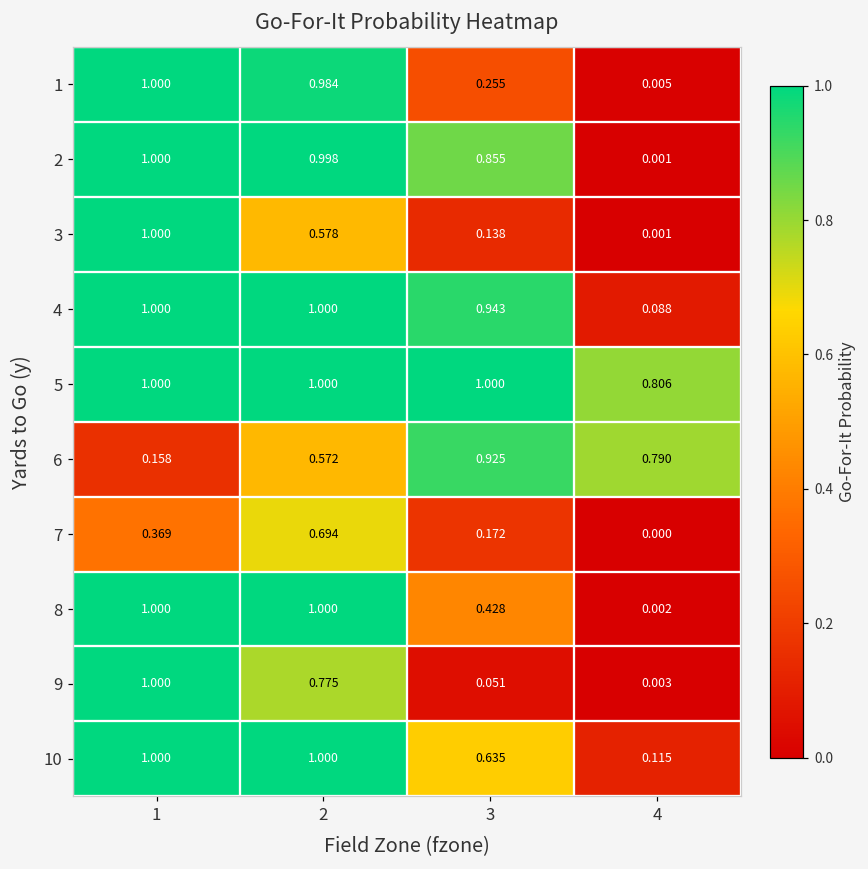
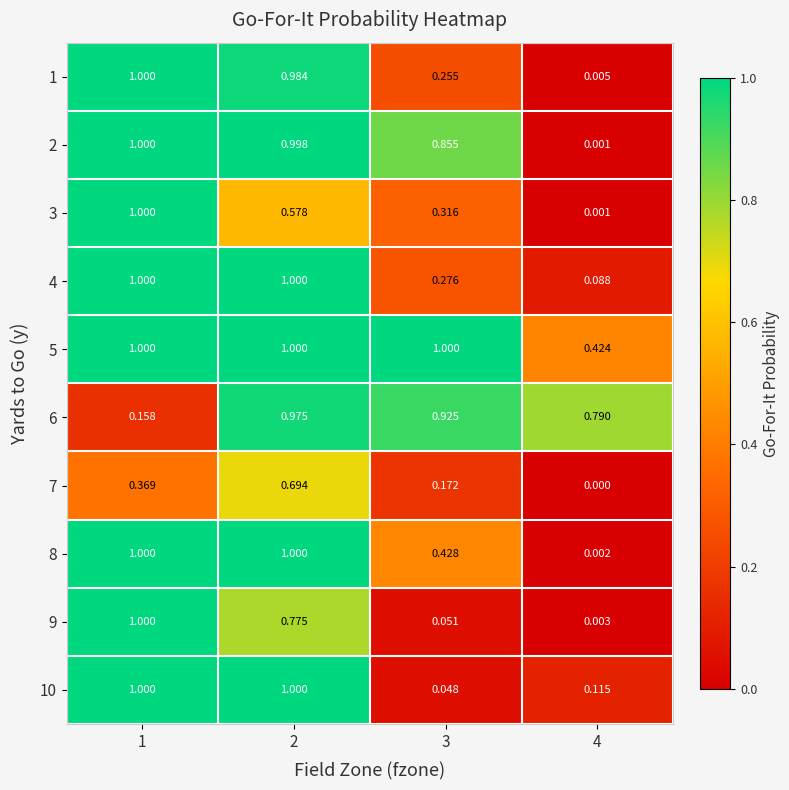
  {
    "1": {
      "1": 1.000,
      "2": 0.984,
      "3": 0.255,
      "4": 0.005
    },
    "2": {
      "1": 1.000,
      "2": 0.998,
      "3": 0.855,
      "4": 0.001
    },
    "3": {
      "1": 1.000,
      "2": 0.578,
-     "3": 0.138,
+     "3": 0.316,
      "4": 0.001
    },
    "4": {
      "1": 1.000,
      "2": 1.000,
-     "3": 0.943,
+     "3": 0.276,
      "4": 0.088
    },
    "5": {
      "1": 1.000,
      "2": 1.000,
      "3": 1.000,
-     "4": 0.806
+     "4": 0.424
    },
    "6": {
      "1": 0.158,
-     "2": 0.572,
+     "2": 0.975,
      "3": 0.925,
      "4": 0.790
    },
    "7": {
      "1": 0.369,
      "2": 0.694,
      "3": 0.172,
      "4": 0.000
    },
    "8": {
      "1": 1.000,
      "2": 1.000,
      "3": 0.428,
      "4": 0.002
    },
    "9": {
      "1": 1.000,
      "2": 0.775,
      "3": 0.051,
      "4": 0.003
    },
    "10": {
      "1": 1.000,
      "2": 1.000,
-     "3": 0.635,
+     "3": 0.048,
      "4": 0.115
    }
  }
